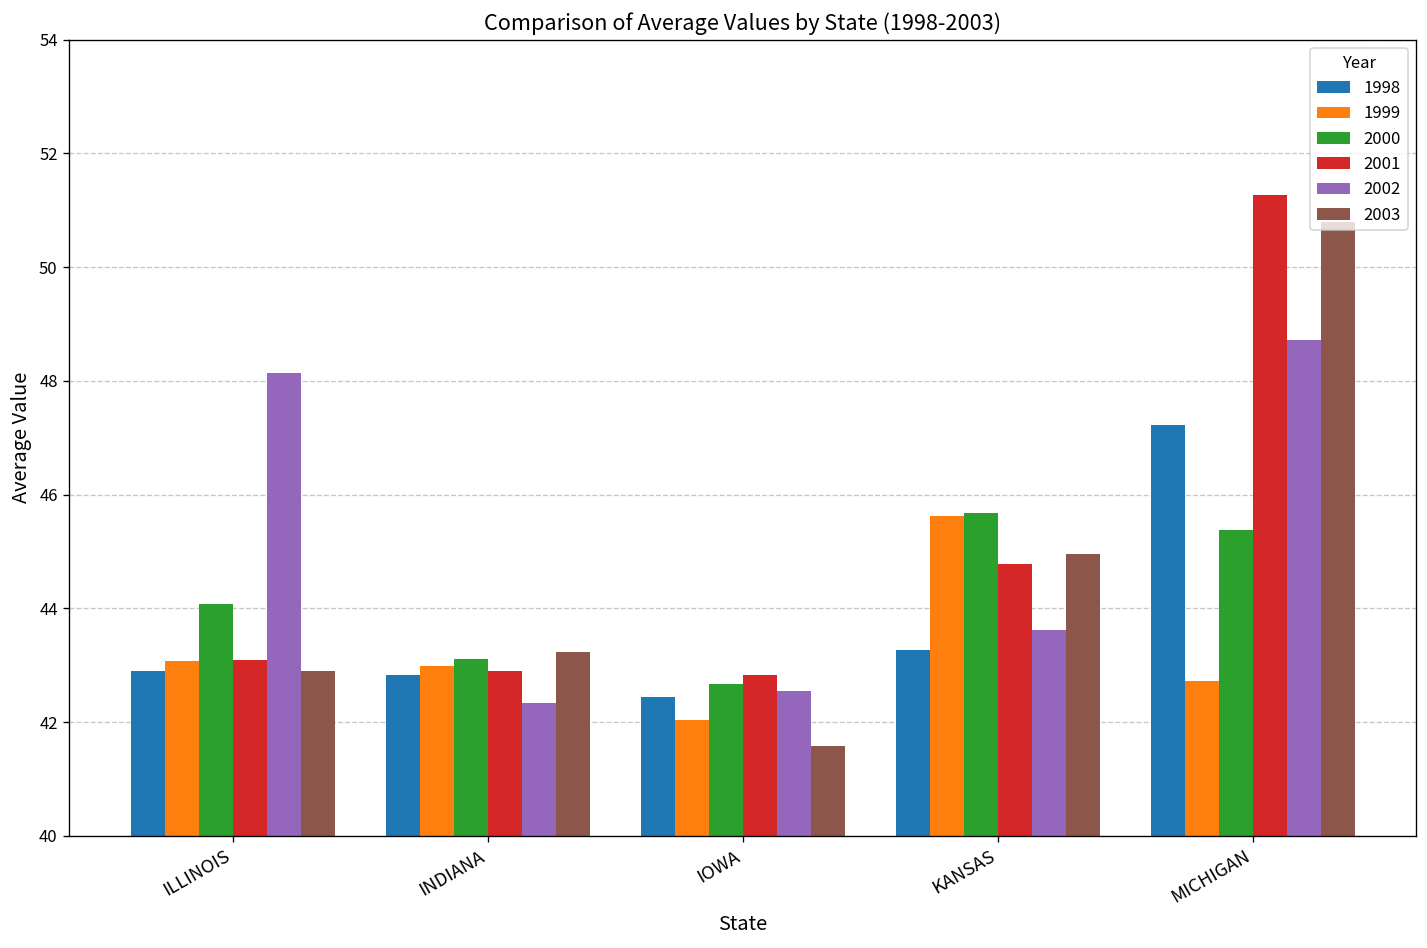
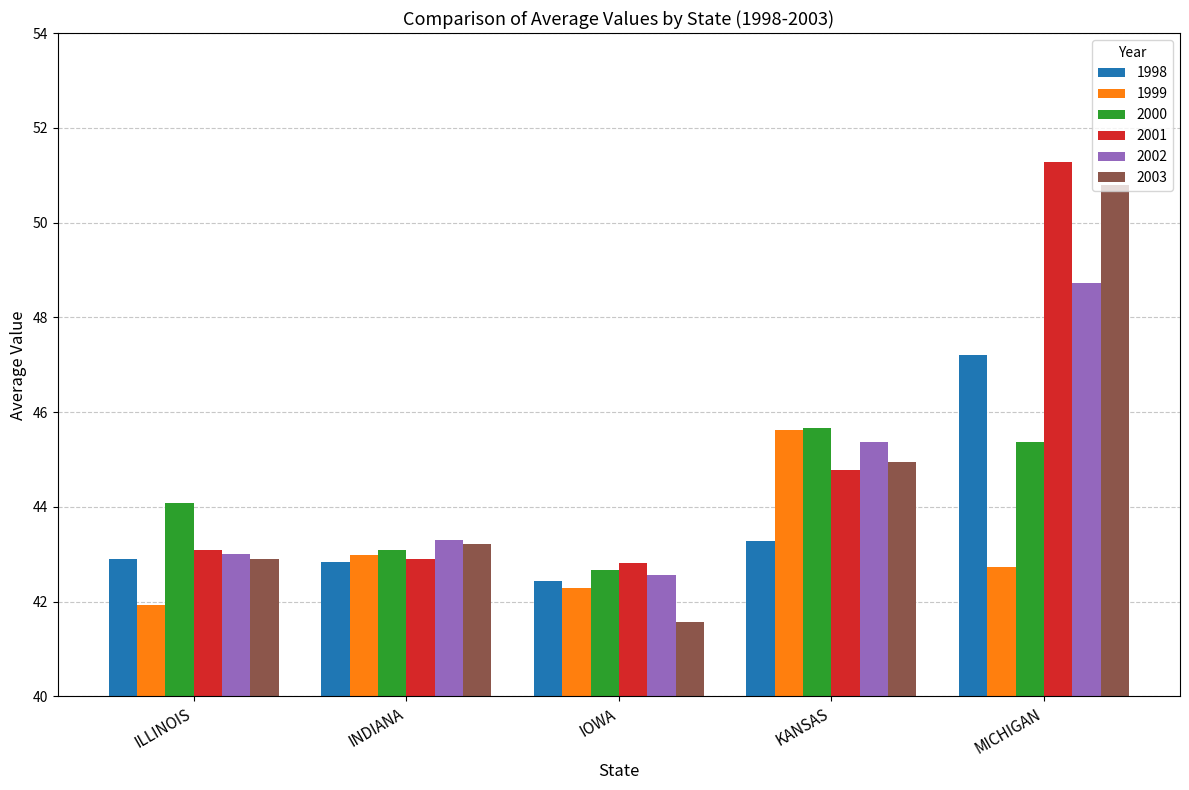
  {
    "1998": {
      "ILLINOIS": 42.9,
      "INDIANA": 42.8,
      "IOWA": 42.4,
      "KANSAS": 43.3,
      "MICHIGAN": 47.2
    },
    "1999": {
-     "ILLINOIS": 43.1,
+     "ILLINOIS": 41.9,
      "INDIANA": 43.0,
-     "IOWA": 42.0,
+     "IOWA": 42.3,
      "KANSAS": 45.6,
      "MICHIGAN": 42.7
    },
    "2000": {
      "ILLINOIS": 44.1,
      "INDIANA": 43.1,
      "IOWA": 42.7,
      "KANSAS": 45.7,
      "MICHIGAN": 45.4
    },
    "2001": {
      "ILLINOIS": 43.1,
      "INDIANA": 42.9,
      "IOWA": 42.8,
      "KANSAS": 44.8,
      "MICHIGAN": 51.3
    },
    "2002": {
-     "ILLINOIS": 48.1,
-     "INDIANA": 42.3,
+     "ILLINOIS": 43.0,
+     "INDIANA": 43.3,
      "IOWA": 42.6,
-     "KANSAS": 43.6,
+     "KANSAS": 45.4,
      "MICHIGAN": 48.7
    },
    "2003": {
      "ILLINOIS": 42.9,
      "INDIANA": 43.2,
      "IOWA": 41.6,
      "KANSAS": 44.9
    }
  }
